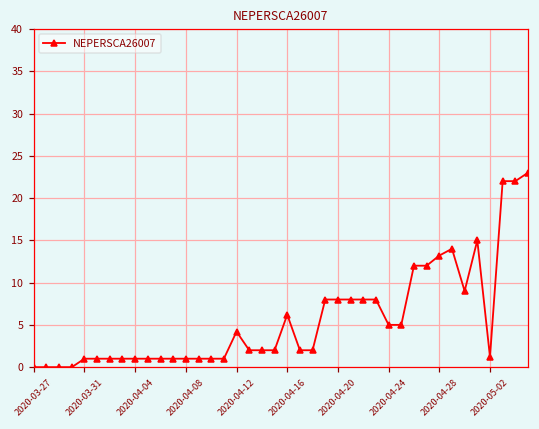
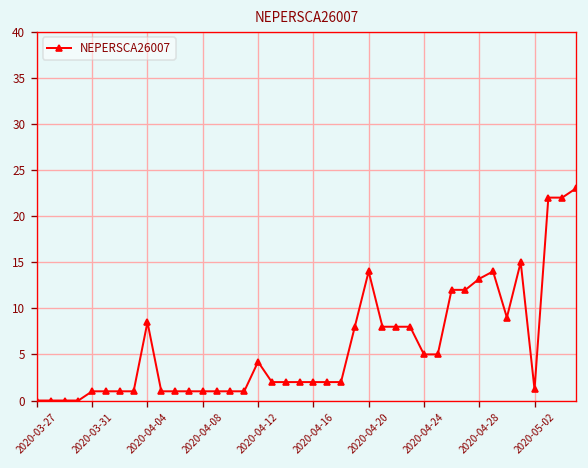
  {
    "2020-03-27": 0,
    "2020-03-31": 1,
-   "2020-04-04": 1,
+   "2020-04-04": 9,
    "2020-04-08": 1,
    "2020-04-12": 4,
-   "2020-04-16": 6,
-   "2020-04-20": 8,
+   "2020-04-16": 2,
+   "2020-04-20": 14,
    "2020-04-24": 5,
    "2020-04-28": 13,
    "2020-05-02": 1
  }
